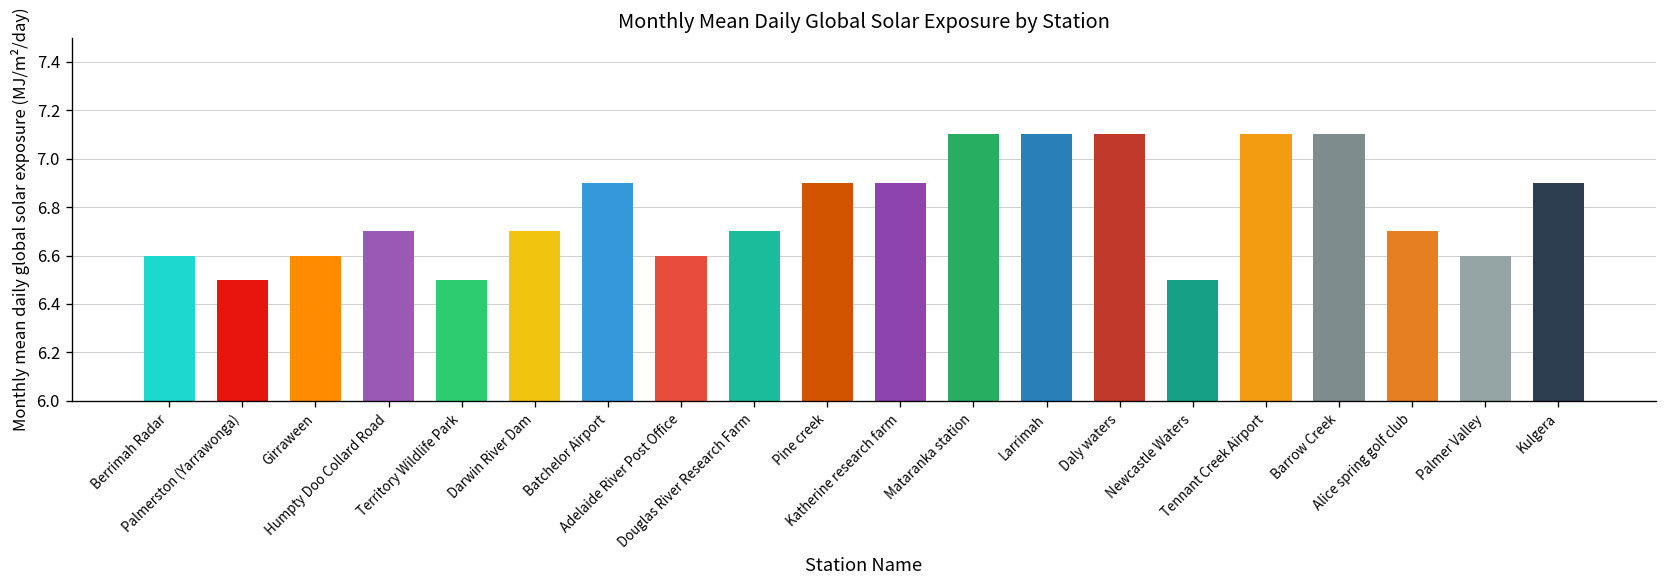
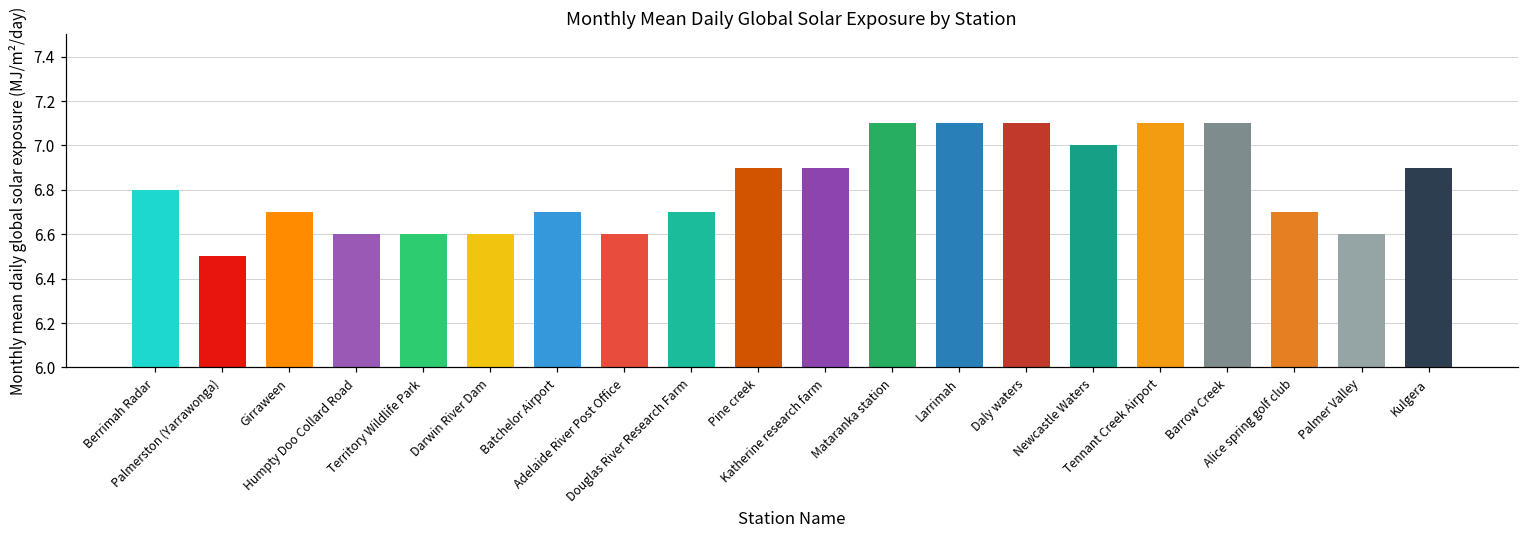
  {
-   "Berrimah Radar": 6.6,
+   "Berrimah Radar": 6.8,
    "Palmerston (Yarrawonga)": 6.5,
-   "Girraween": 6.6,
-   "Humpty Doo Collard Road": 6.7,
-   "Territory Wildlife Park": 6.5,
-   "Darwin River Dam": 6.7,
-   "Batchelor Airport": 6.9,
+   "Girraween": 6.7,
+   "Humpty Doo Collard Road": 6.6,
+   "Territory Wildlife Park": 6.6,
+   "Darwin River Dam": 6.6,
+   "Batchelor Airport": 6.7,
    "Adelaide River Post Office": 6.6,
    "Douglas River Research Farm": 6.7,
    "Pine creek": 6.9,
    "Katherine research farm": 6.9,
    "Mataranka station": 7.1,
    "Larrimah": 7.1,
    "Daly waters": 7.1,
-   "Newcastle Waters": 6.5,
+   "Newcastle Waters": 7.0,
    "Tennant Creek Airport": 7.1,
    "Barrow Creek": 7.1,
    "Alice spring golf club": 6.7,
    "Palmer Valley": 6.6,
    "Kulgera": 6.9
  }
